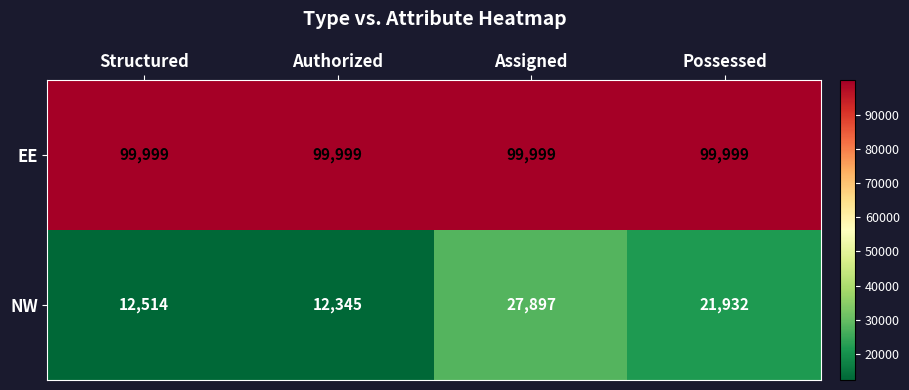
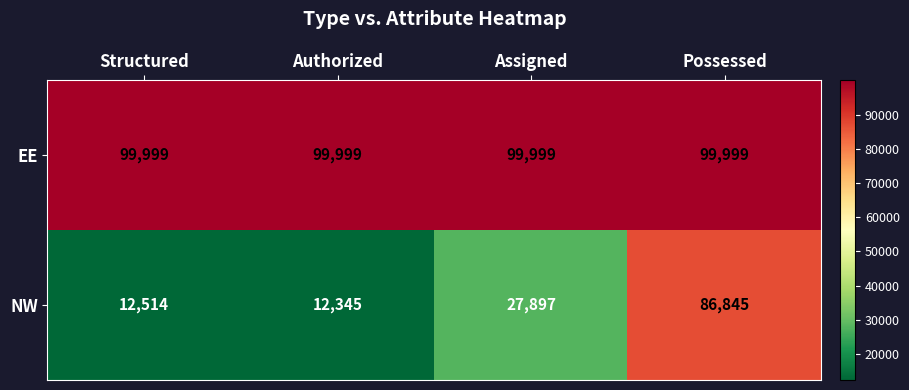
  {
    "EE": {
      "Structured": "99,999",
      "Authorized": "99,999",
      "Assigned": "99,999",
      "Possessed": "99,999"
    },
    "NW": {
      "Structured": "12,514",
      "Authorized": "12,345",
      "Assigned": "27,897",
-     "Possessed": "21,932"
+     "Possessed": "86,845"
    }
  }
